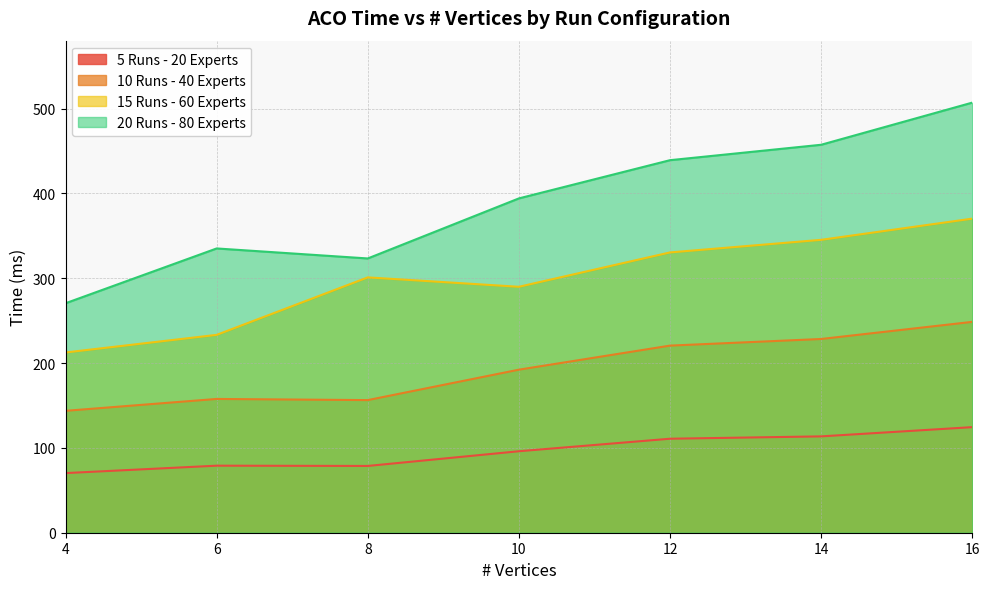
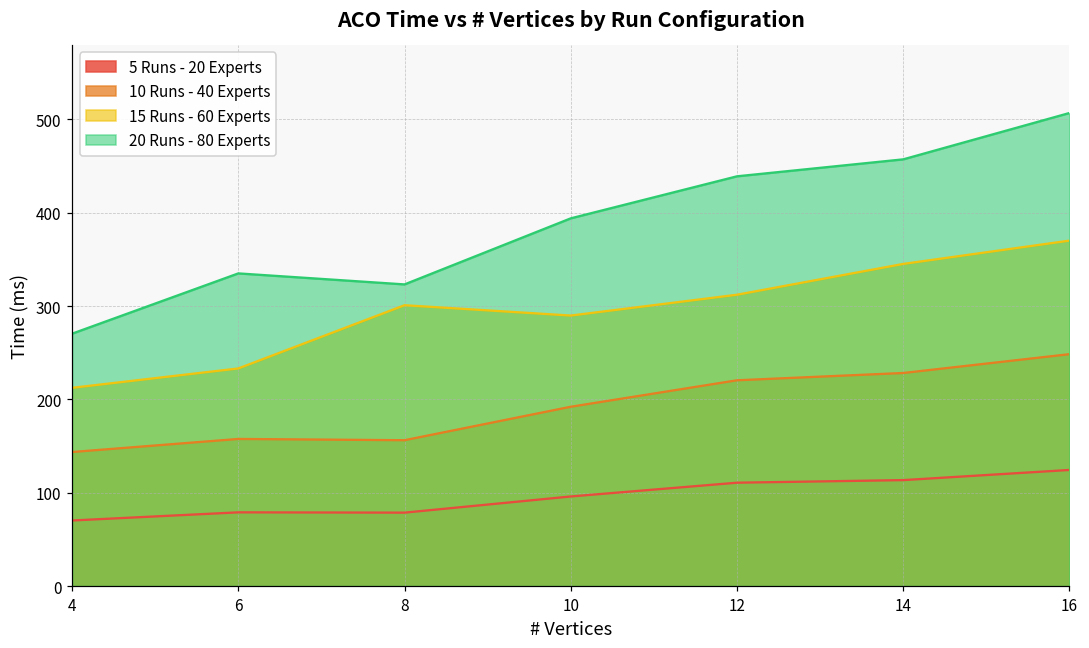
  {
    "15 Runs - 60 Experts": {
      "4": 210,
      "6": 230,
      "8": 300,
      "10": 290,
-     "12": 330,
+     "12": 310,
      "14": 350,
      "16": 370
    },
    "20 Runs - 80 Experts": {
      "4": 270,
      "6": 340,
      "8": 320,
      "10": 390,
      "12": 440,
      "14": 460,
      "16": 510
    }
  }
